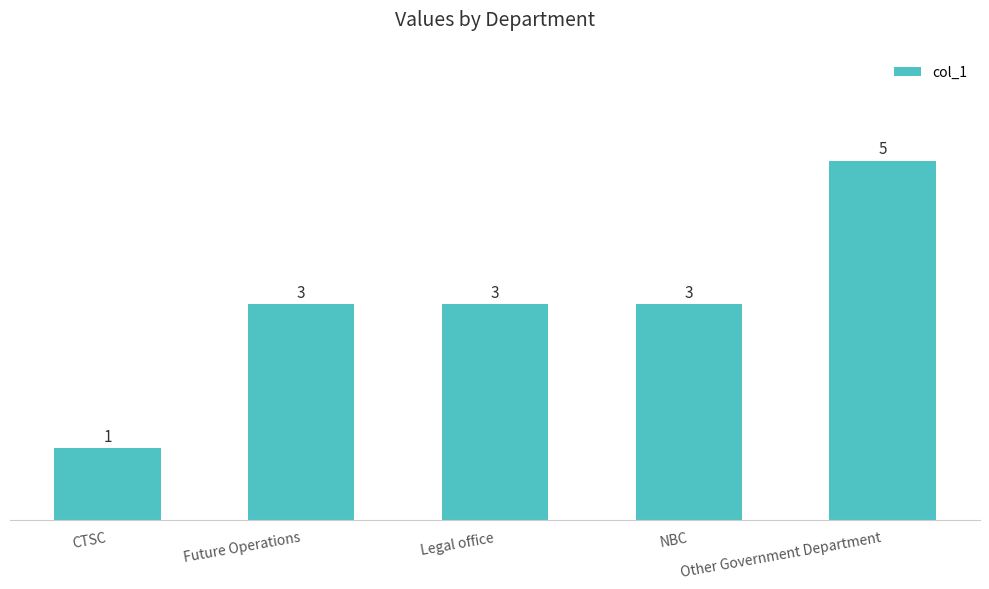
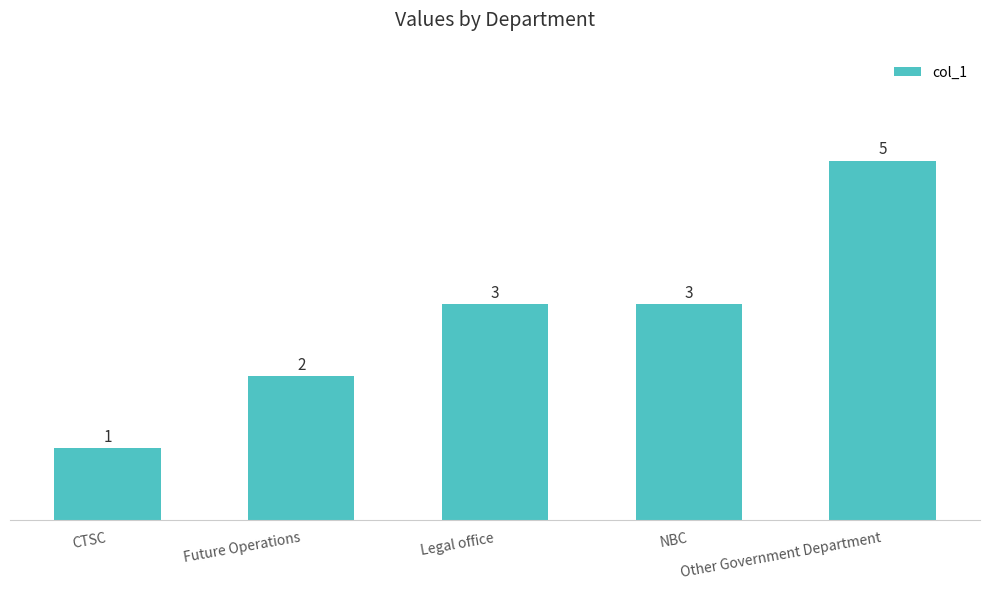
  {
    "CTSC": 1,
-   "Future Operations": 3,
+   "Future Operations": 2,
    "Legal office": 3,
    "NBC": 3,
    "Other Government Department": 5
  }
